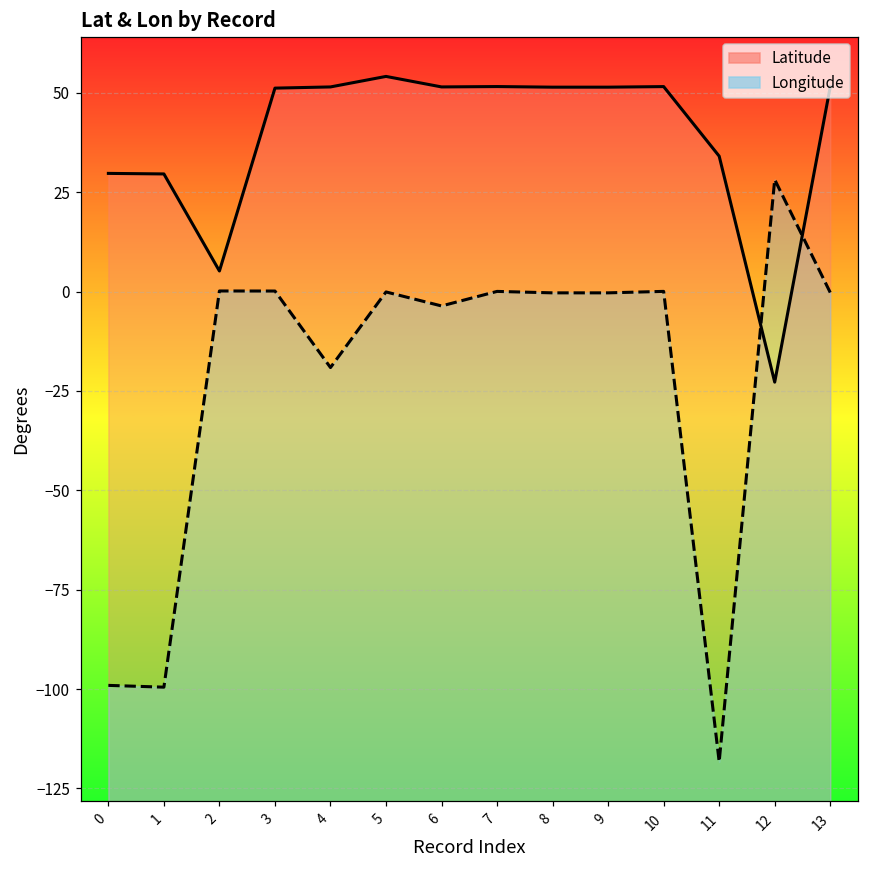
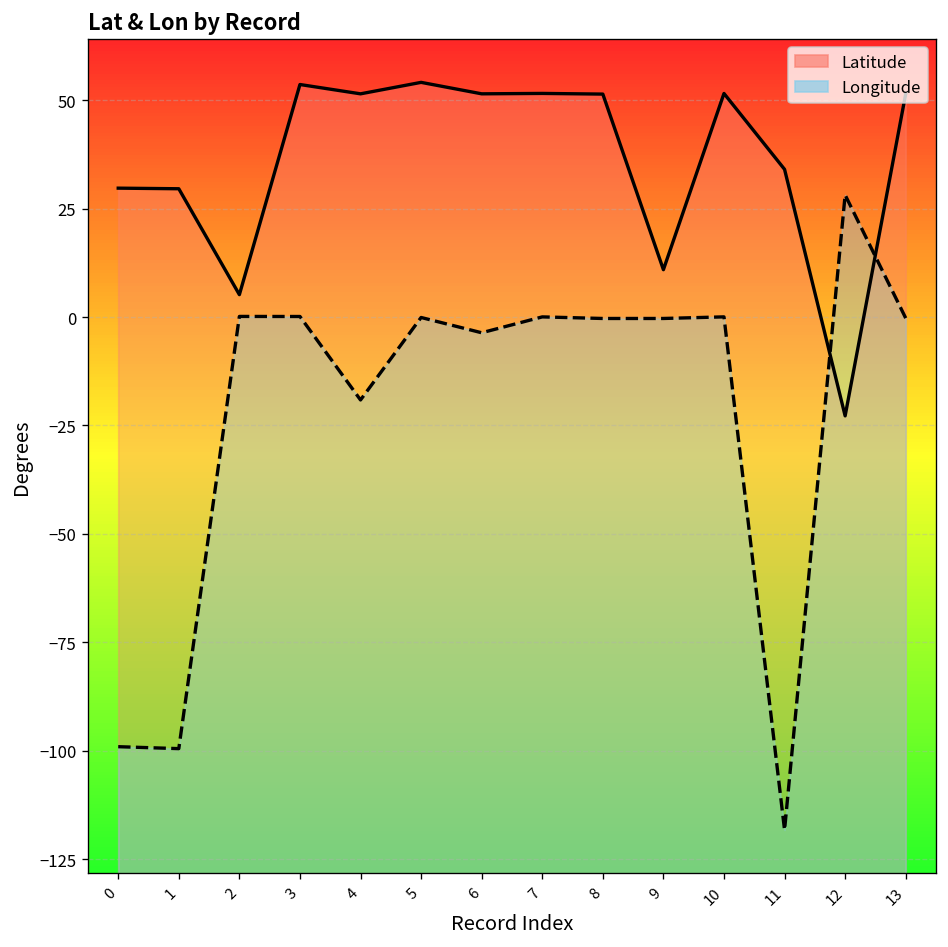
  {
    "Latitude": {
      "0": 30,
      "1": 30,
      "2": 5,
-     "3": 51,
+     "3": 54,
      "4": 51,
      "5": 54,
      "6": 51,
      "7": 52,
      "8": 51,
-     "9": 51,
+     "9": 11,
      "10": 52,
      "11": 34,
      "12": -23
    },
    "Longitude": {
      "0": -99,
      "1": -100,
      "2": 0,
      "3": 0,
      "4": -19,
      "5": 0,
      "6": -4,
      "7": 0,
      "8": 0,
      "9": 0,
      "10": 0,
      "11": -118,
      "12": 28,
      "13": 0
    }
  }
